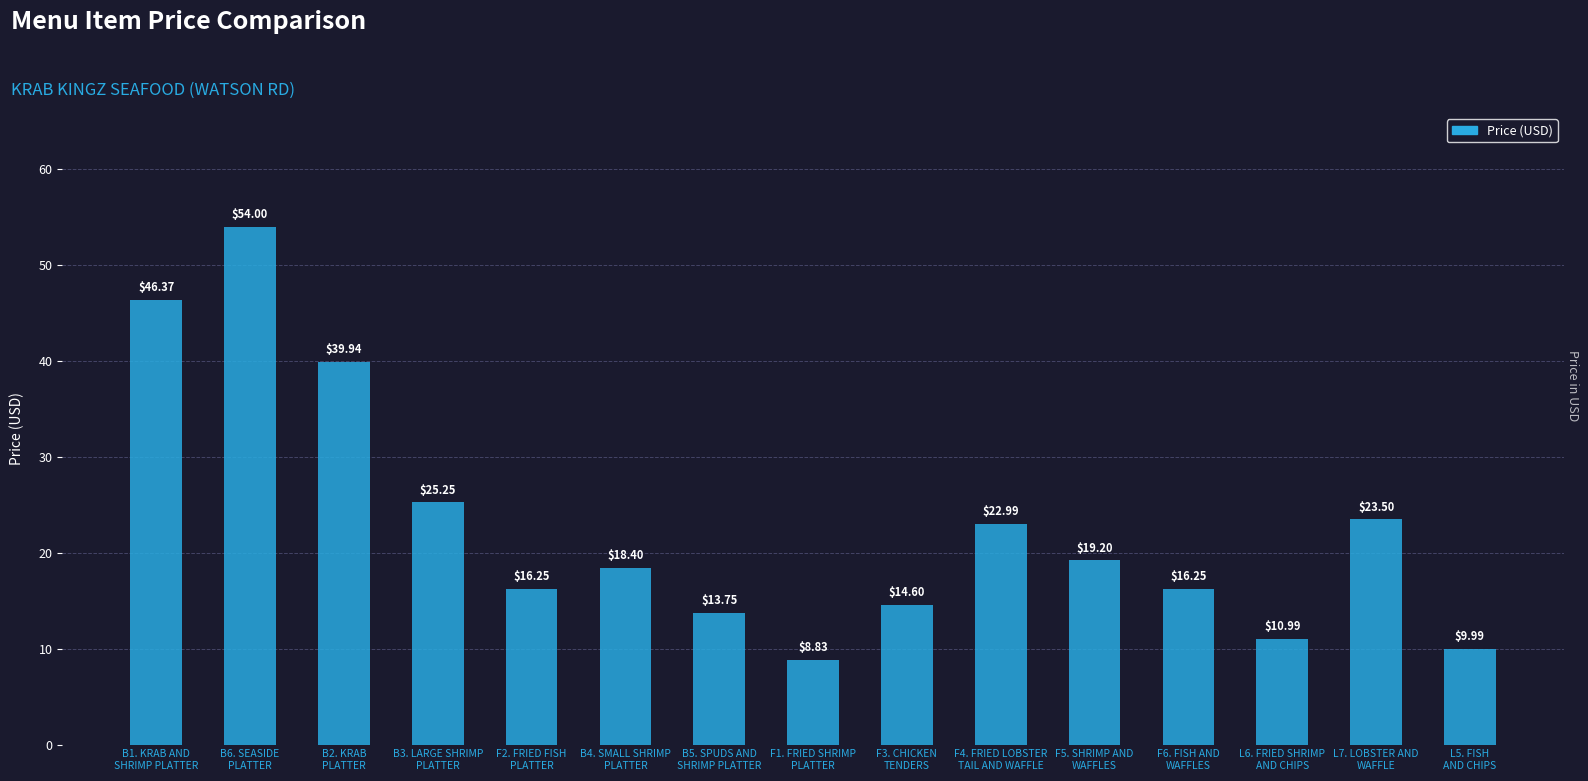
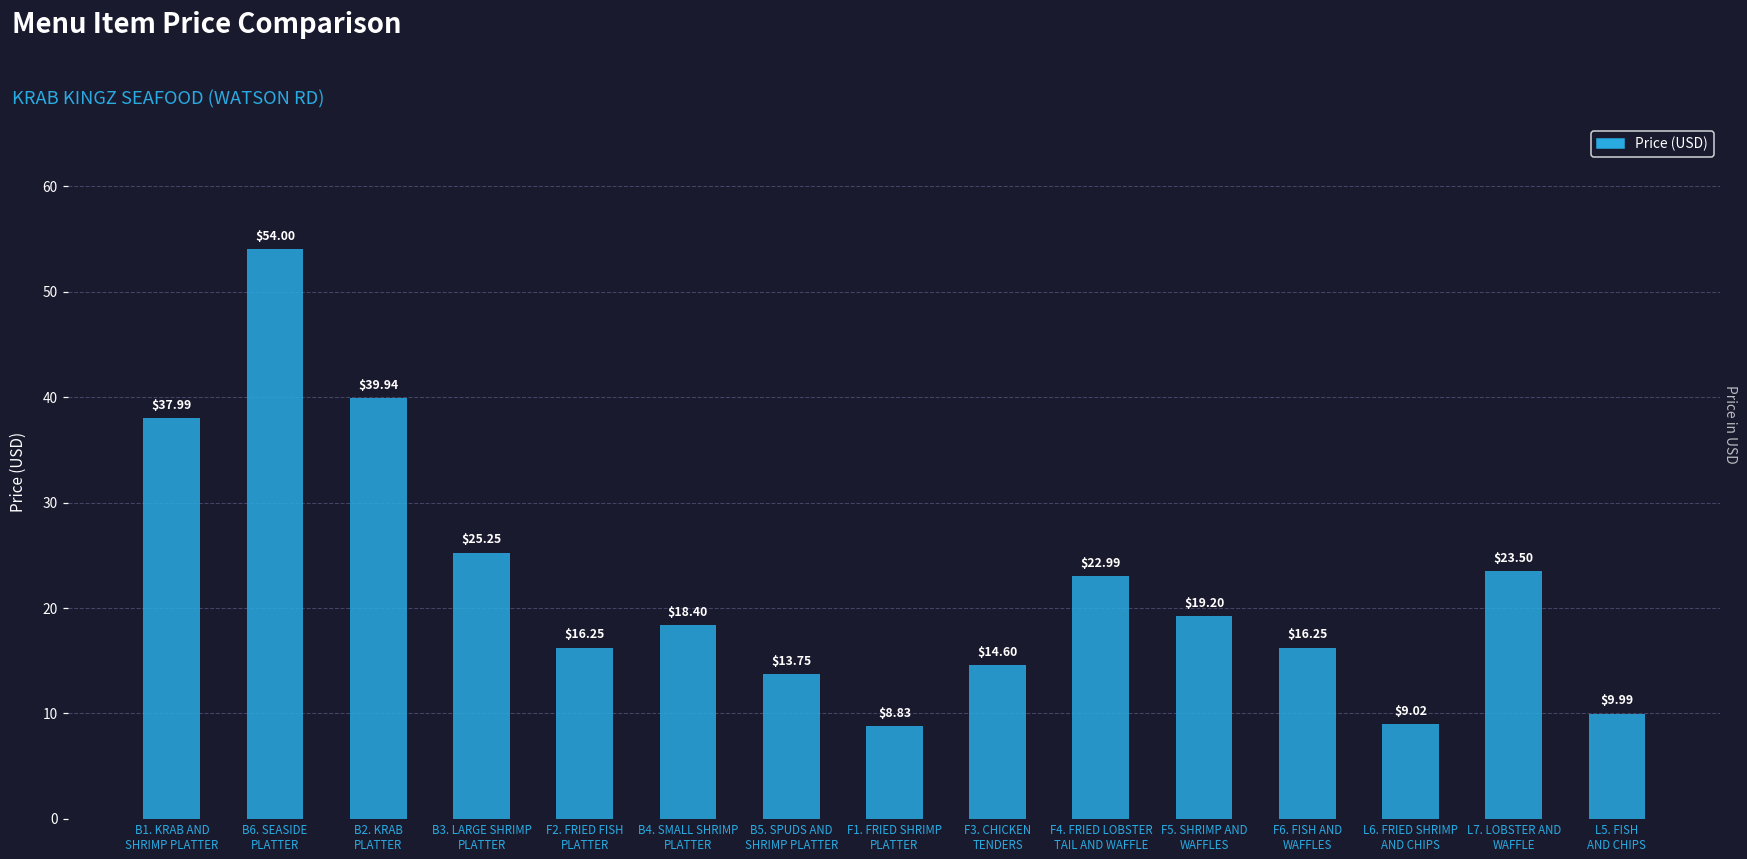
  {
-   "B1. KRAB AND SHRIMP PLATTER": "$46.37",
+   "B1. KRAB AND SHRIMP PLATTER": "$37.99",
    "B6. SEASIDE PLATTER": "$54.00",
    "B2. KRAB PLATTER": "$39.94",
    "B3. LARGE SHRIMP PLATTER": "$25.25",
    "F2. FRIED FISH PLATTER": "$16.25",
    "B4. SMALL SHRIMP PLATTER": "$18.40",
    "B5. SPUDS AND SHRIMP PLATTER": "$13.75",
    "F1. FRIED SHRIMP PLATTER": "$8.83",
    "F3. CHICKEN TENDERS": "$14.60",
    "F4. FRIED LOBSTER TAIL AND WAFFLE": "$22.99",
    "F5. SHRIMP AND WAFFLES": "$19.20",
    "F6. FISH AND WAFFLES": "$16.25",
-   "L6. FRIED SHRIMP AND CHIPS": "$10.99",
+   "L6. FRIED SHRIMP AND CHIPS": "$9.02",
    "L7. LOBSTER AND WAFFLE": "$23.50",
    "L5. FISH AND CHIPS": "$9.99"
  }
